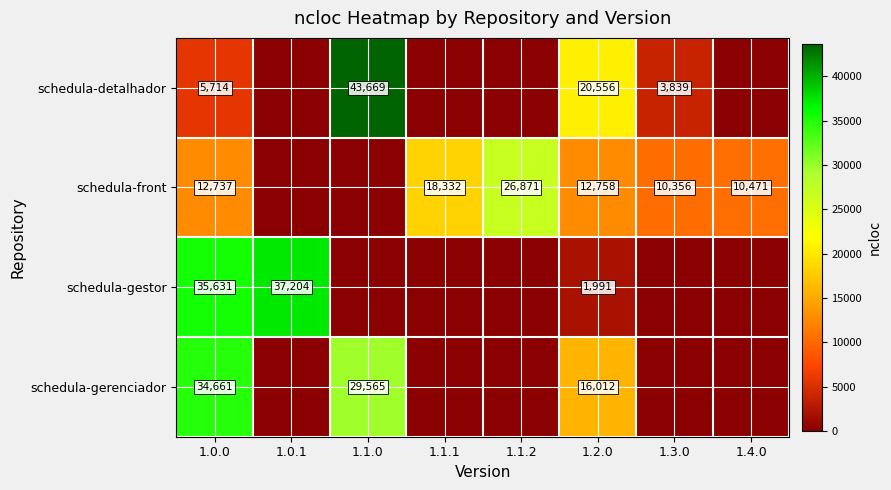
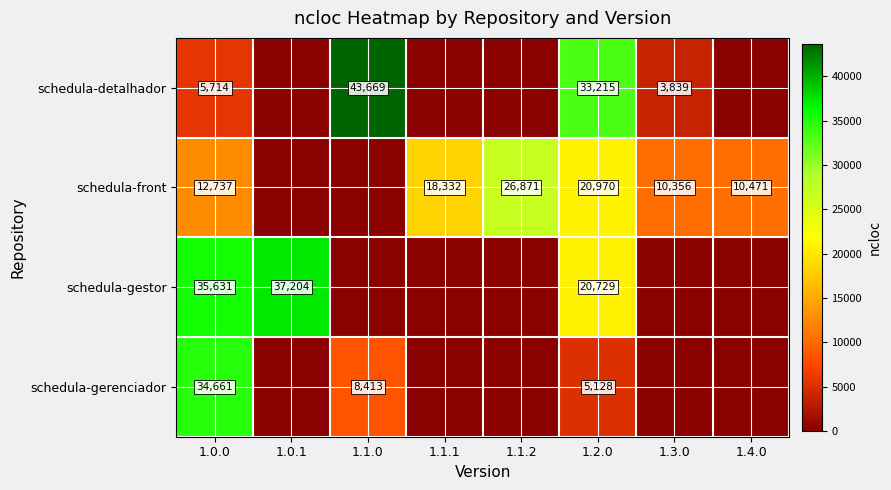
  {
    "schedula-detalhador": {
-     "1.2.0": "20,556"
+     "1.2.0": "33,215"
    },
    "schedula-front": {
-     "1.2.0": "12,758"
+     "1.2.0": "20,970"
    },
    "schedula-gestor": {
-     "1.2.0": "1,991"
+     "1.2.0": "20,729"
    },
    "schedula-gerenciador": {
-     "1.1.0": "29,565",
-     "1.2.0": "16,012"
+     "1.1.0": "8,413",
+     "1.2.0": "5,128"
    }
  }
